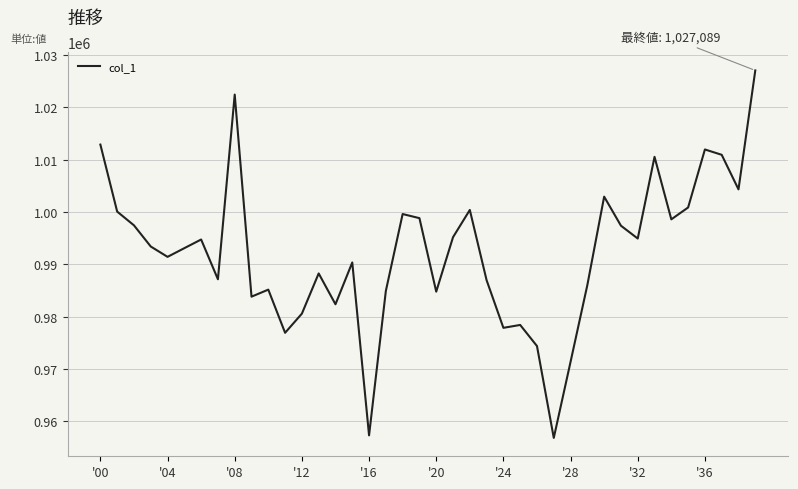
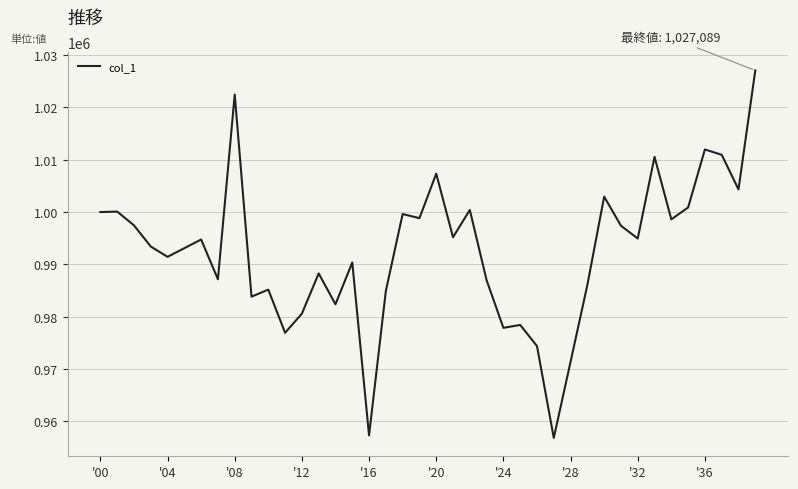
  {
-   "'00": 1013000,
+   "'00": 1000000,
    "'04": 991000,
    "'08": 1022000,
    "'12": 981000,
    "'16": 957000,
-   "'20": 985000,
+   "'20": 1007000,
    "'24": 978000,
    "'28": 971000,
    "'32": 995000,
    "'36": 1012000
  }
